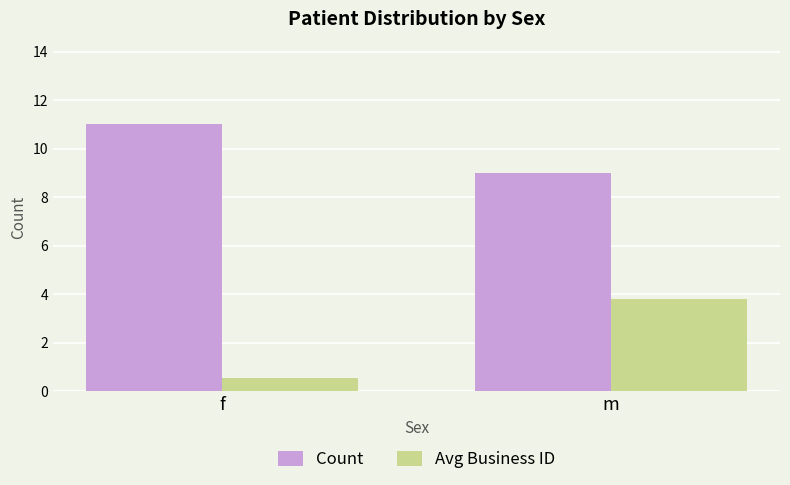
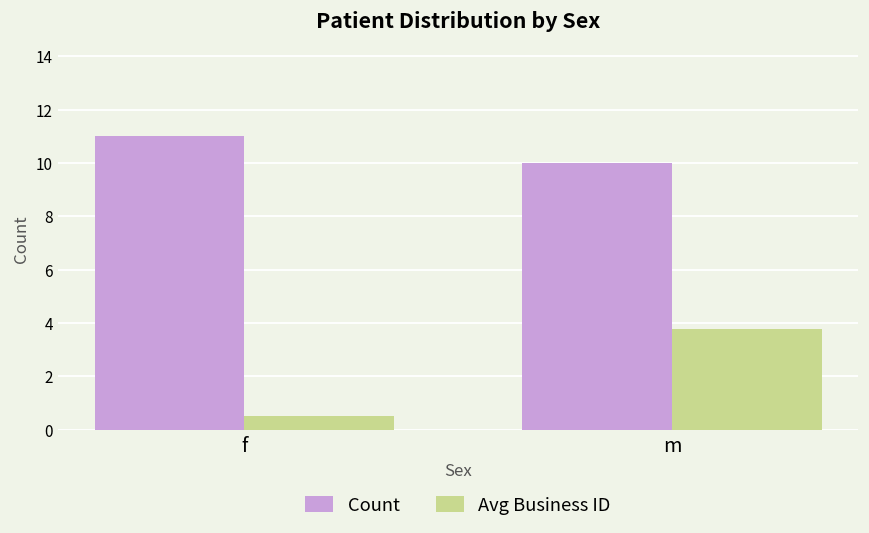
  {
    "Count": {
      "f": 11,
-     "m": 9
+     "m": 10
    },
    "Avg Business ID": {
      "f": 0.5,
      "m": 3.8
    }
  }
